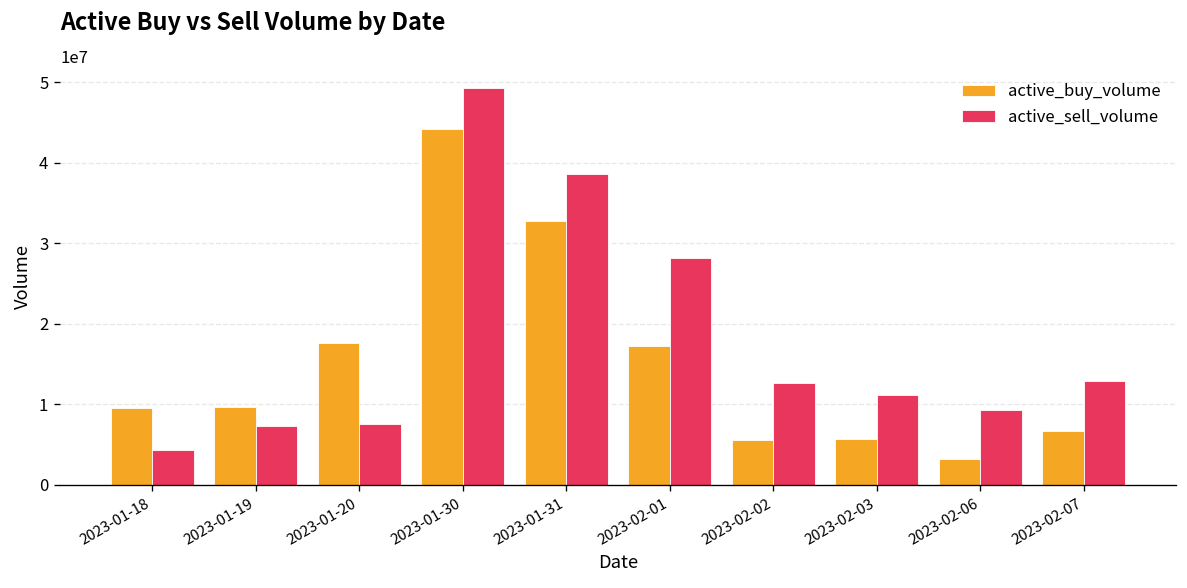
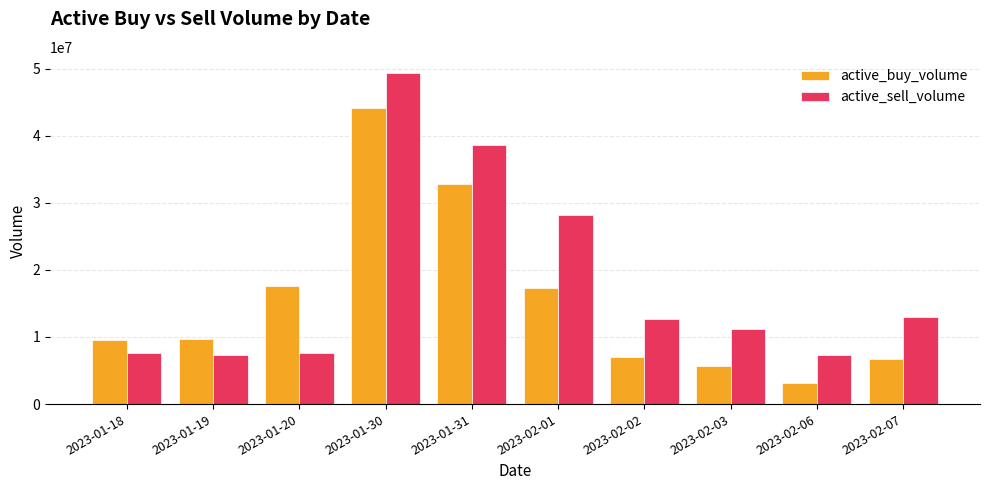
  {
    "active_buy_volume": {
      "2023-01-18": 10000000,
      "2023-01-19": 10000000,
      "2023-01-20": 18000000,
      "2023-01-30": 44000000,
      "2023-01-31": 33000000,
      "2023-02-01": 17000000,
-     "2023-02-02": 6000000,
+     "2023-02-02": 7000000,
      "2023-02-03": 6000000,
      "2023-02-06": 3000000,
      "2023-02-07": 7000000
    },
    "active_sell_volume": {
-     "2023-01-18": 4000000,
+     "2023-01-18": 8000000,
      "2023-01-19": 7000000,
      "2023-01-20": 8000000,
      "2023-01-30": 49000000,
      "2023-01-31": 39000000,
      "2023-02-01": 28000000,
      "2023-02-02": 13000000,
      "2023-02-03": 11000000,
-     "2023-02-06": 9000000,
+     "2023-02-06": 7000000,
      "2023-02-07": 13000000
    }
  }
